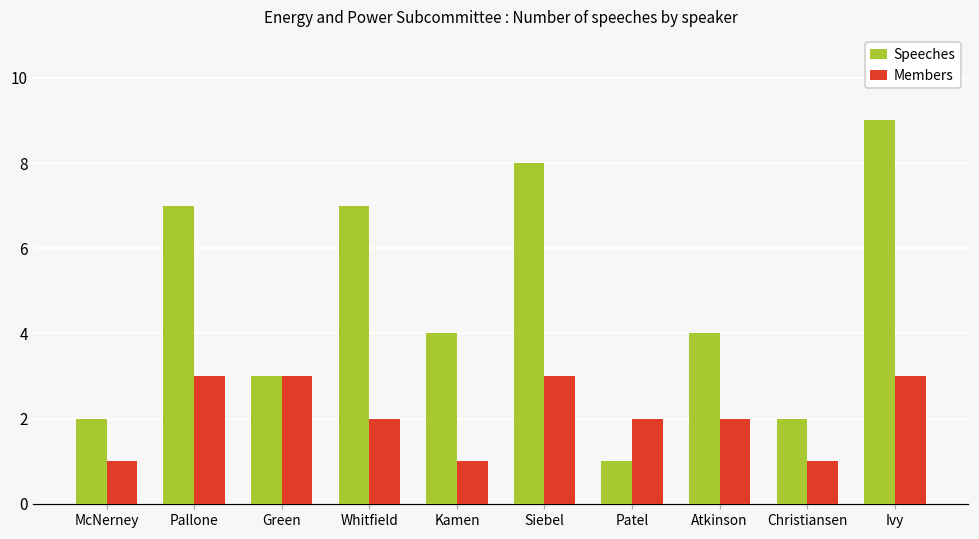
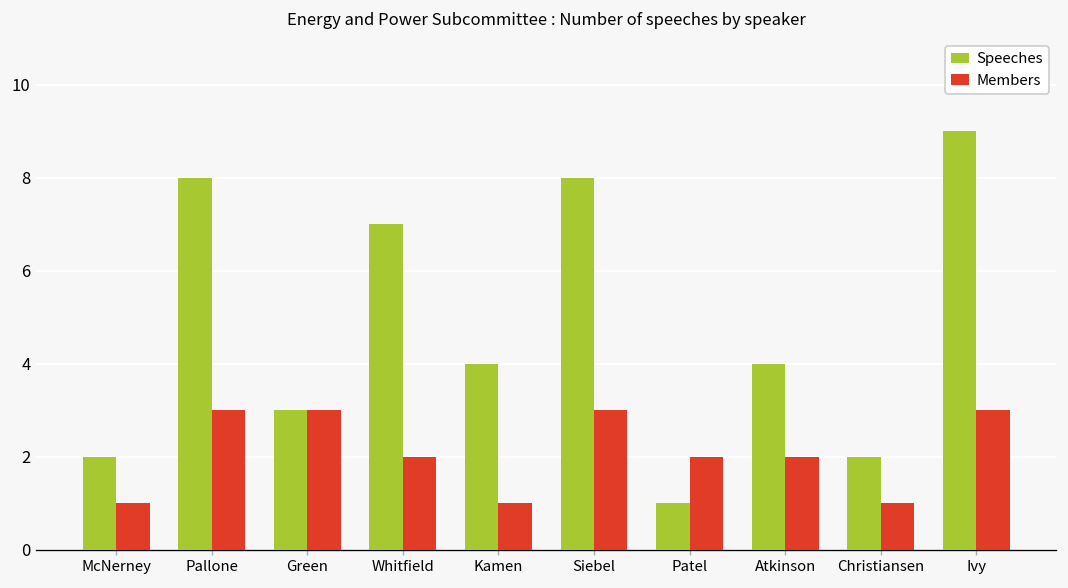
  {
    "Speeches": {
      "McNerney": 2,
-     "Pallone": 7,
+     "Pallone": 8,
      "Green": 3,
      "Whitfield": 7,
      "Kamen": 4,
      "Siebel": 8,
      "Patel": 1,
      "Atkinson": 4,
      "Christiansen": 2,
      "Ivy": 9
    },
    "Members": {
      "McNerney": 1,
      "Pallone": 3,
      "Green": 3,
      "Whitfield": 2,
      "Kamen": 1,
      "Siebel": 3,
      "Patel": 2,
      "Atkinson": 2,
      "Christiansen": 1,
      "Ivy": 3
    }
  }
